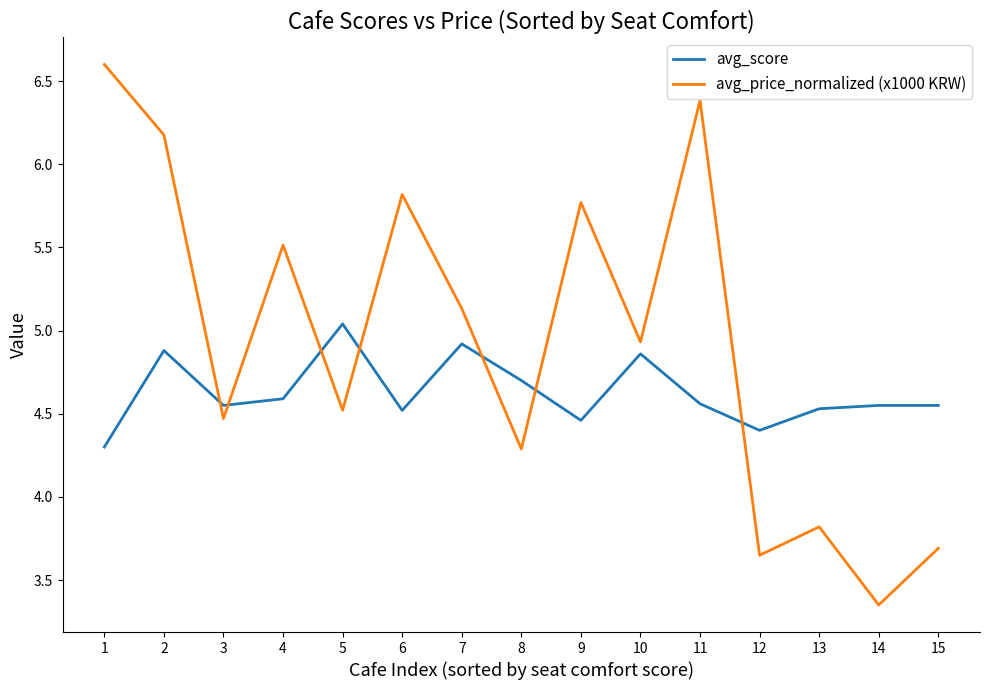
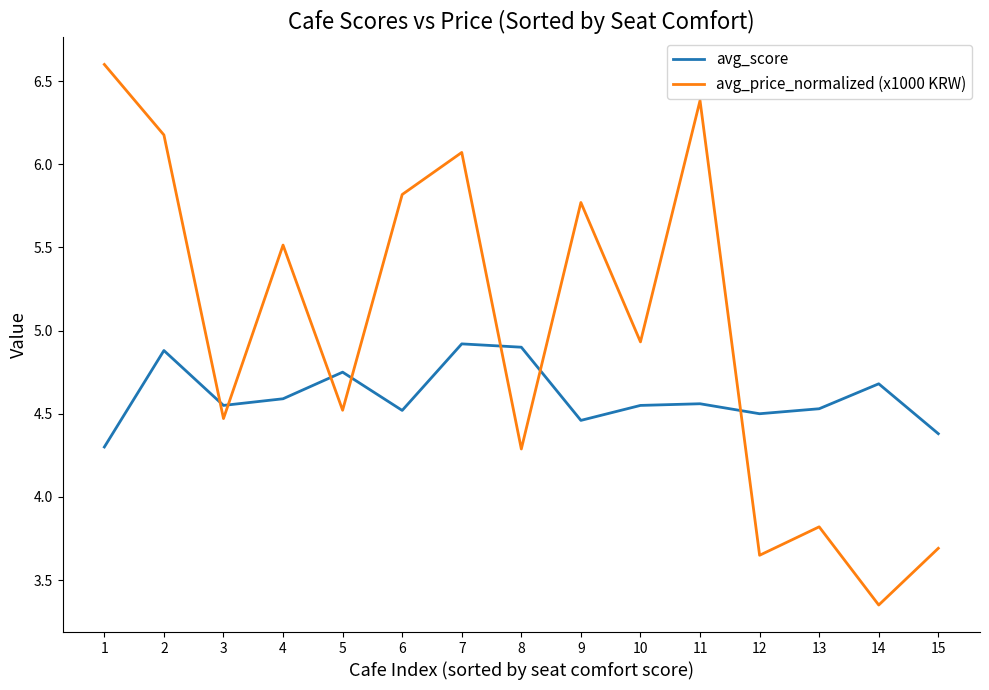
  {
    "avg_score": {
      "1": 4.30,
      "2": 4.88,
      "3": 4.55,
      "4": 4.59,
-     "5": 5.04,
+     "5": 4.75,
      "6": 4.52,
      "7": 4.92,
-     "8": 4.7,
+     "8": 4.9,
      "9": 4.46,
-     "10": 4.86,
+     "10": 4.55,
      "11": 4.56,
-     "12": 4.4,
+     "12": 4.5,
      "13": 4.53,
-     "14": 4.55,
-     "15": 4.55
+     "14": 4.68,
+     "15": 4.38
    },
    "avg_price_normalized (x1000 KRW)": {
      "1": 6.60,
      "2": 6.18,
      "3": 4.47,
      "4": 5.51,
      "5": 4.52,
      "6": 5.82,
-     "7": 5.13,
+     "7": 6.07,
      "8": 4.29,
      "9": 5.77,
      "10": 4.93,
      "11": 6.38,
      "12": 3.65,
      "13": 3.82,
      "14": 3.35,
      "15": 3.69
    }
  }
